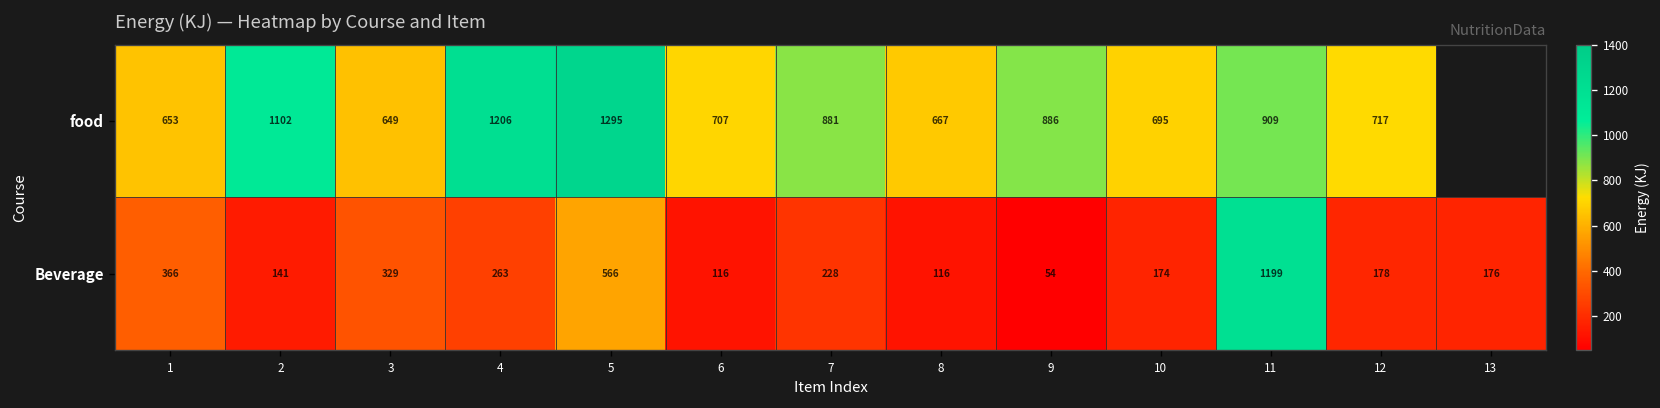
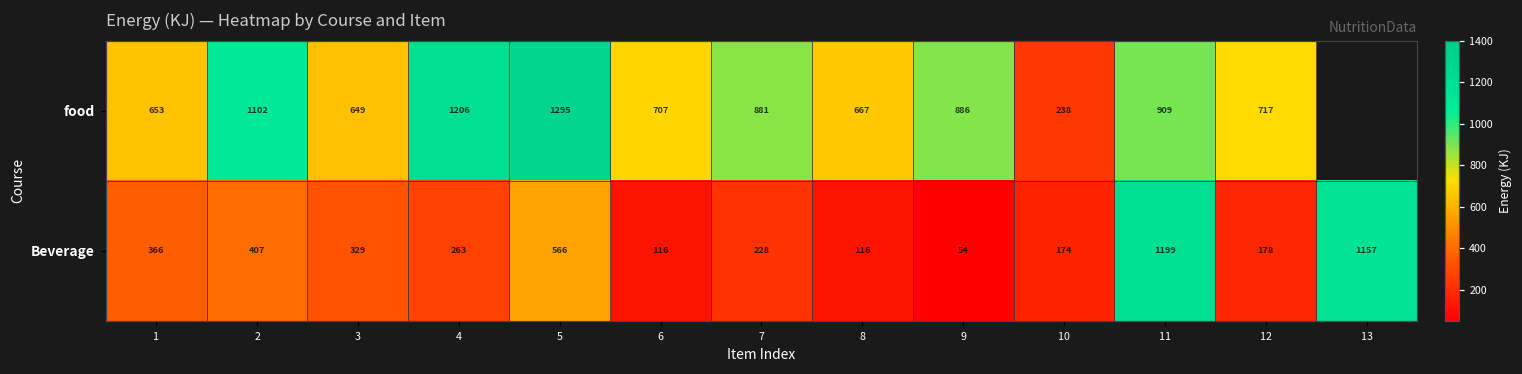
  {
    "food": {
      "1": 653,
      "2": 1102,
      "3": 649,
      "4": 1206,
      "5": 1295,
      "6": 707,
      "7": 881,
      "8": 667,
      "9": 886,
-     "10": 695,
+     "10": 238,
      "11": 909,
      "12": 717
    },
    "Beverage": {
      "1": 366,
-     "2": 141,
+     "2": 407,
      "3": 329,
      "4": 263,
      "5": 566,
      "6": 116,
      "7": 228,
      "8": 116,
      "9": 54,
      "10": 174,
      "11": 1199,
      "12": 178,
-     "13": 176
+     "13": 1157
    }
  }
